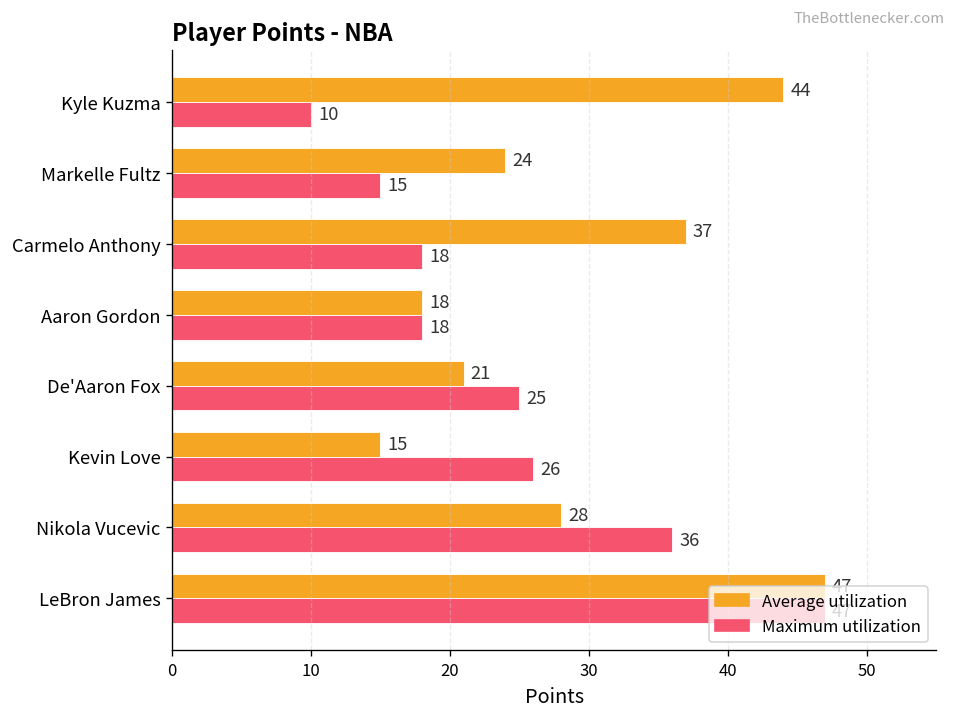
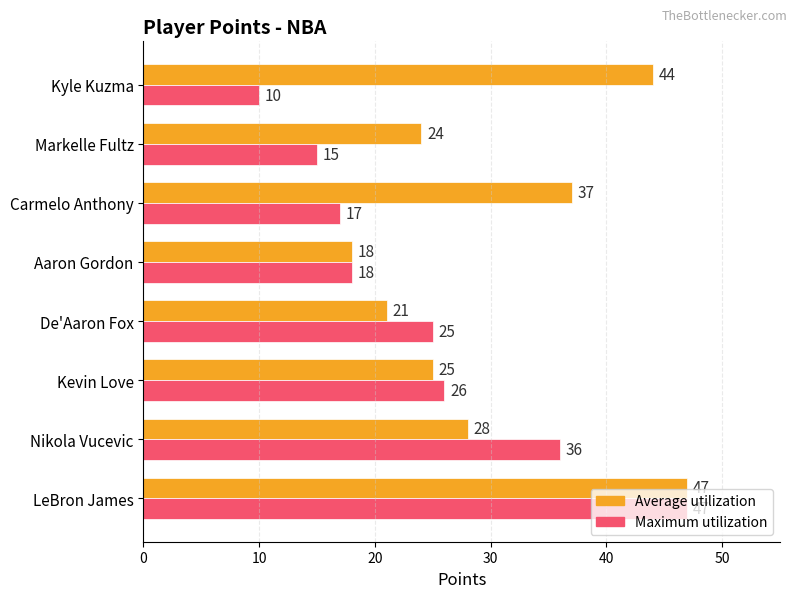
  {
    "Average utilization": {
      "Kyle Kuzma": 44,
      "Markelle Fultz": 24,
      "Carmelo Anthony": 37,
      "Aaron Gordon": 18,
      "De'Aaron Fox": 21,
-     "Kevin Love": 15,
+     "Kevin Love": 25,
      "Nikola Vucevic": 28
    },
    "Maximum utilization": {
      "Kyle Kuzma": 10,
      "Markelle Fultz": 15,
-     "Carmelo Anthony": 18,
+     "Carmelo Anthony": 17,
      "Aaron Gordon": 18,
      "De'Aaron Fox": 25,
      "Kevin Love": 26,
      "Nikola Vucevic": 36
    }
  }
